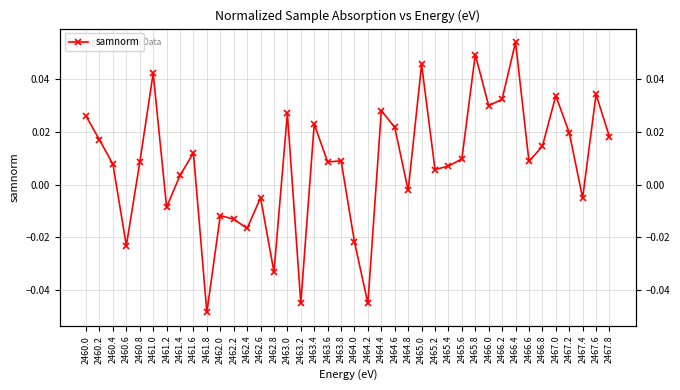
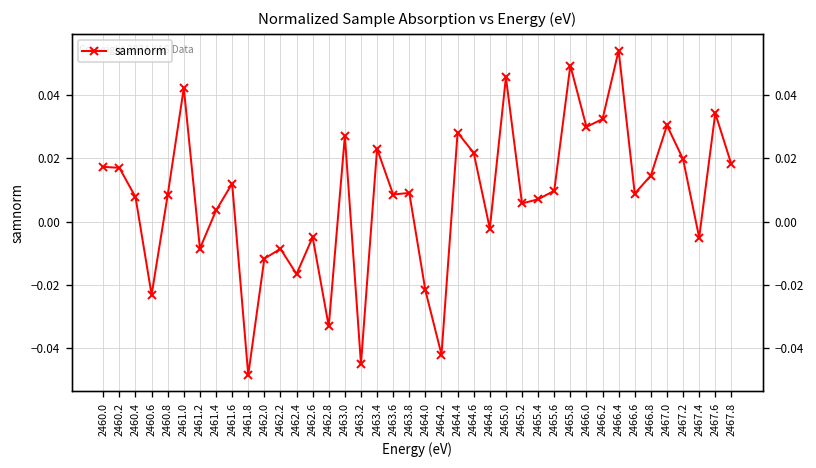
  {
-   "2460.0": 0.026,
+   "2460.0": 0.017,
    "2460.2": 0.017,
    "2460.4": 0.008,
    "2460.6": -0.023,
    "2460.8": 0.008,
    "2461.0": 0.042,
    "2461.2": -0.008,
    "2461.4": 0.004,
    "2461.6": 0.012,
    "2461.8": -0.048,
    "2462.0": -0.012,
-   "2462.2": -0.013,
+   "2462.2": -0.009,
    "2462.4": -0.017,
    "2462.6": -0.005,
    "2462.8": -0.033,
    "2463.0": 0.027,
    "2463.2": -0.045,
    "2463.4": 0.023,
    "2463.6": 0.009,
    "2463.8": 0.009,
    "2464.0": -0.022,
-   "2464.2": -0.045,
+   "2464.2": -0.042,
    "2464.4": 0.028,
    "2464.6": 0.022,
    "2464.8": -0.002,
    "2465.0": 0.046,
    "2465.2": 0.006,
    "2465.4": 0.007,
    "2465.6": 0.010,
    "2465.8": 0.049,
    "2466.0": 0.030,
    "2466.2": 0.032,
    "2466.4": 0.054,
    "2466.6": 0.009,
    "2466.8": 0.015,
-   "2467.0": 0.034,
+   "2467.0": 0.030,
    "2467.2": 0.020,
    "2467.4": -0.005,
    "2467.6": 0.034,
    "2467.8": 0.018
  }
